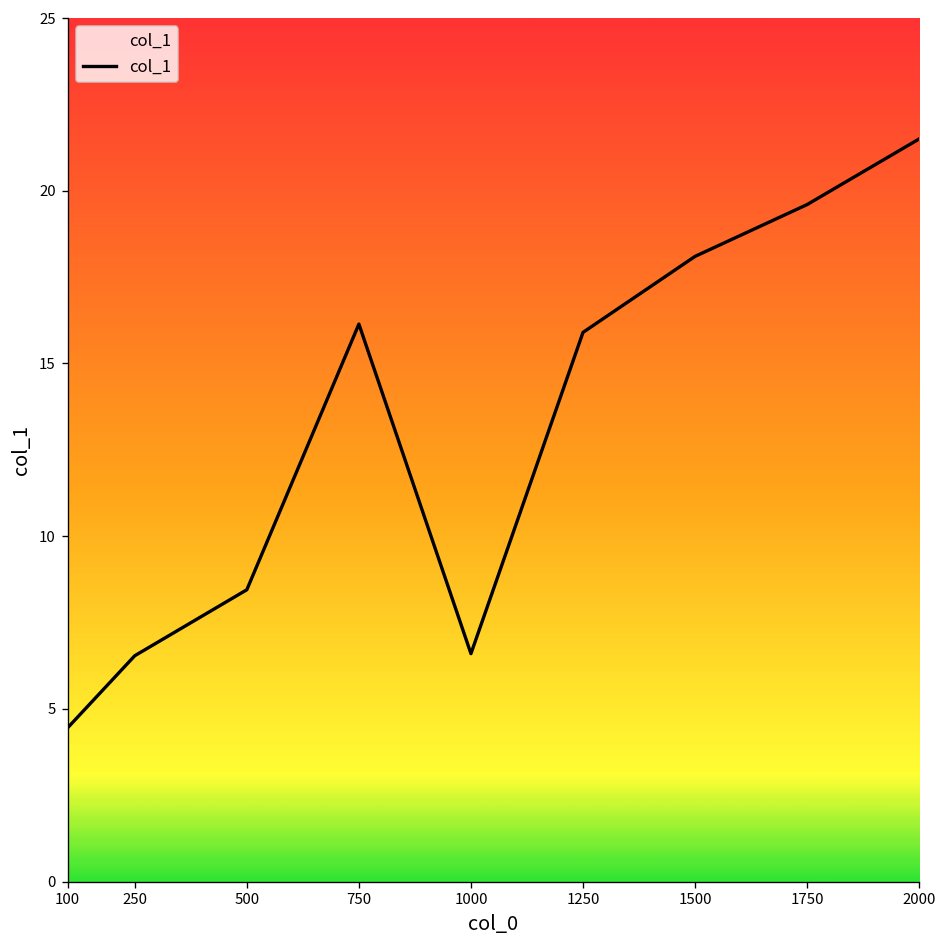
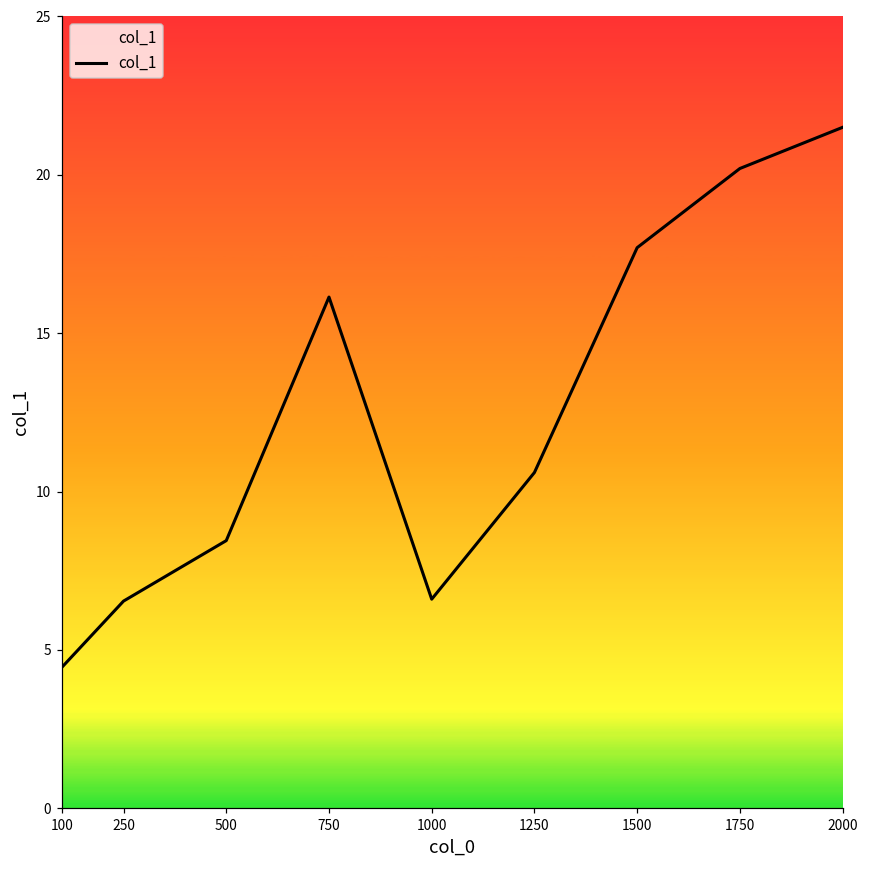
  {
    "100": 4.5,
    "250": 6.5,
    "500": 8.5,
    "750": 16.1,
    "1000": 6.6,
-   "1250": 15.9,
-   "1500": 18.1,
-   "1750": 19.6,
+   "1250": 10.6,
+   "1500": 17.7,
+   "1750": 20.2,
    "2000": 21.5
  }
